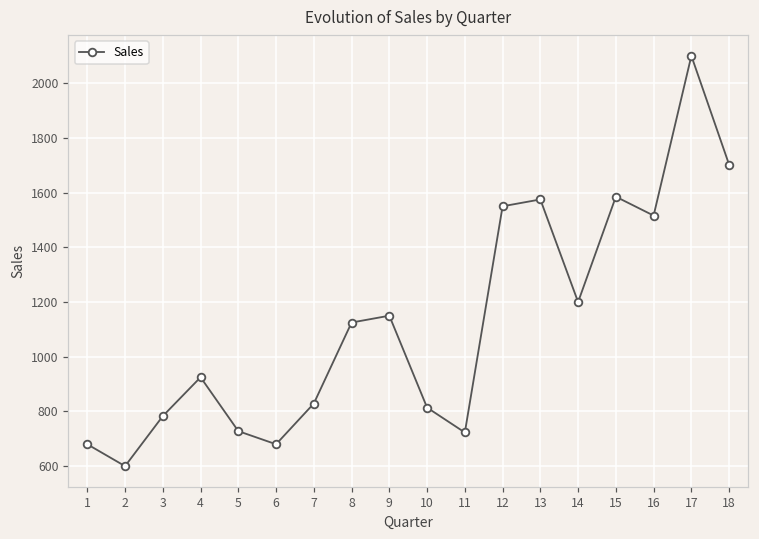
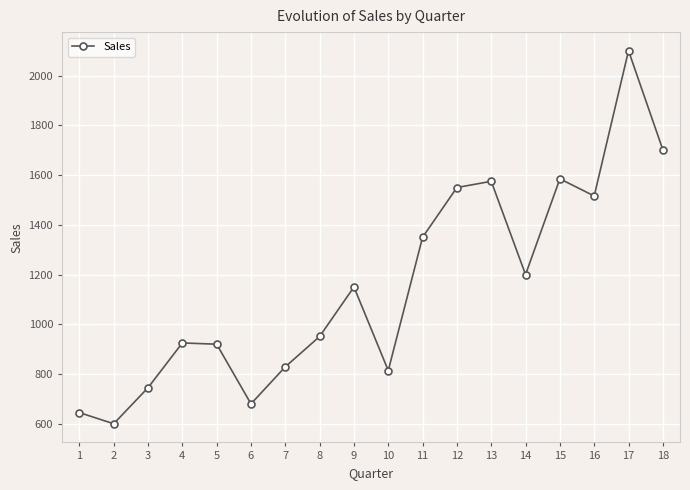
  {
-   "1": 680,
+   "1": 650,
    "2": 600,
-   "3": 780,
+   "3": 750,
    "4": 930,
-   "5": 730,
+   "5": 920,
    "6": 680,
    "7": 830,
-   "8": 1130,
+   "8": 950,
    "9": 1150,
    "10": 810,
-   "11": 720,
+   "11": 1350,
    "12": 1550,
    "13": 1580,
    "14": 1200,
    "15": 1590,
    "16": 1520,
    "17": 2100,
    "18": 1700
  }
